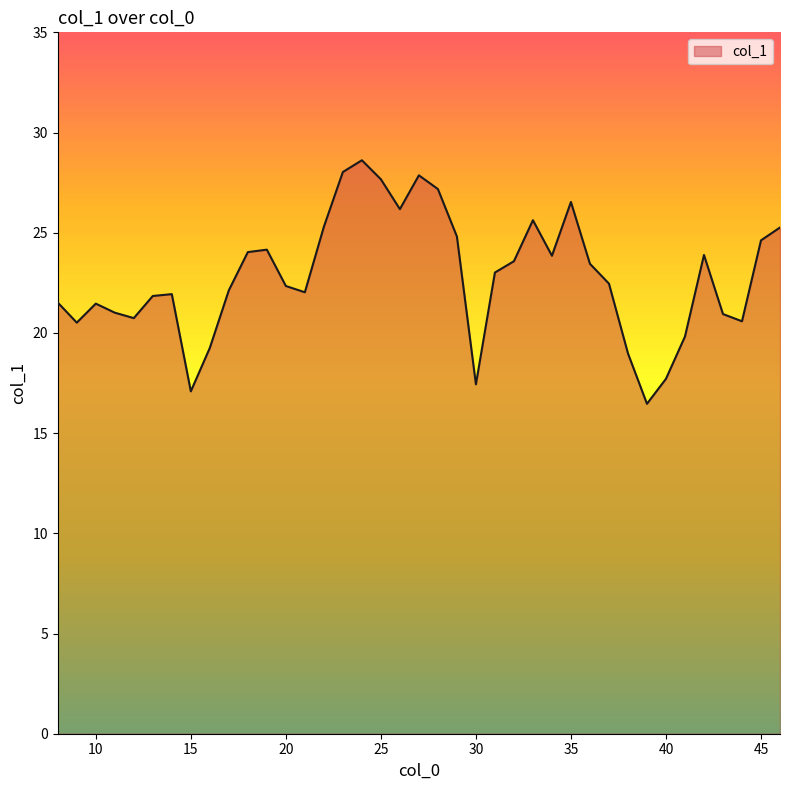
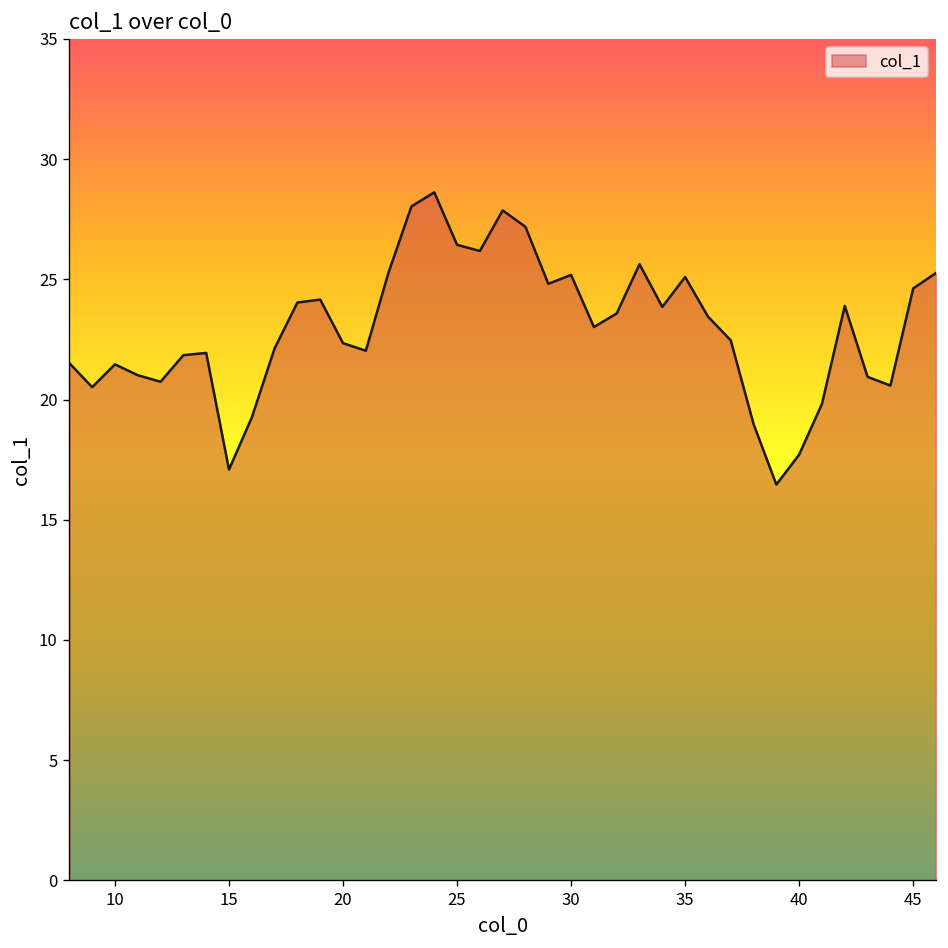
  {
    "10": 21.5,
    "15": 17.1,
    "20": 22.3,
-   "25": 27.7,
-   "30": 17.4,
-   "35": 26.5,
+   "25": 26.4,
+   "30": 25.2,
+   "35": 25.1,
    "40": 17.7,
    "45": 24.6
  }
